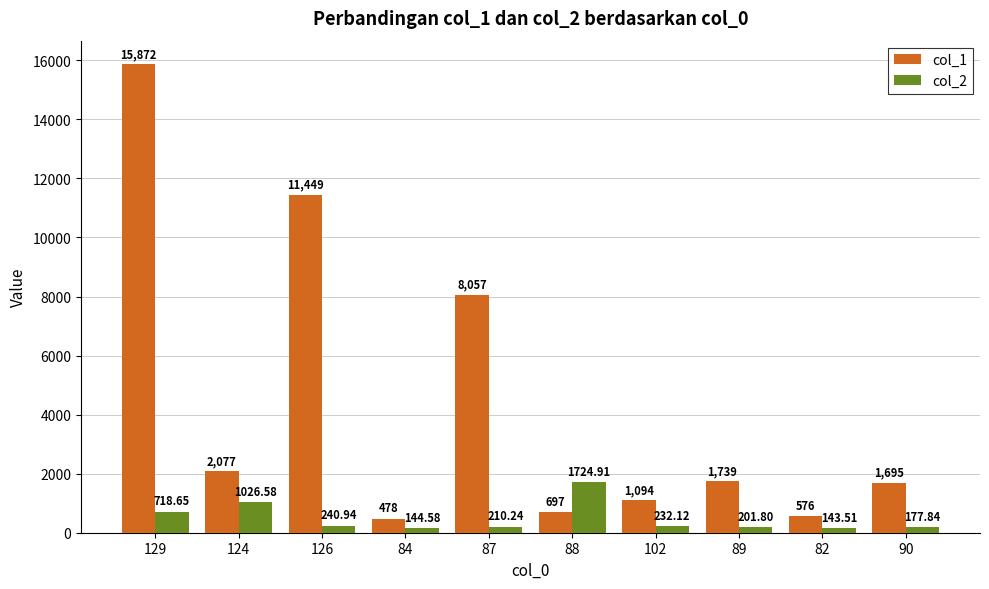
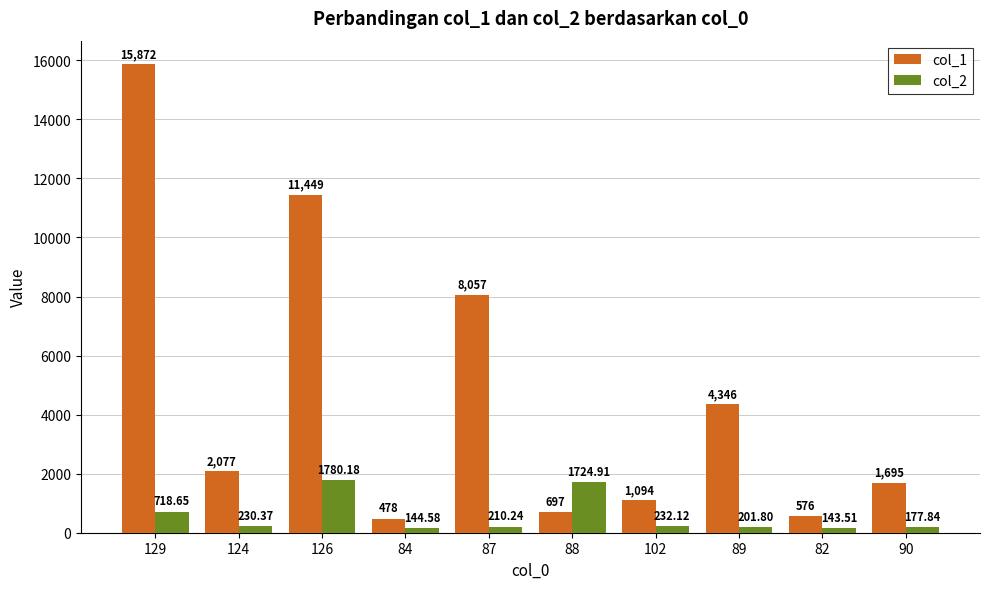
  {
    "col_1": {
      "129": "15,872",
      "124": "2,077",
      "126": "11,449",
      "84": "478",
      "87": "8,057",
      "88": "697",
      "102": "1,094",
-     "89": "1,739",
+     "89": "4,346",
      "82": "576",
      "90": "1,695"
    },
    "col_2": {
      "129": "718.65",
-     "124": "1026.58",
-     "126": "240.94",
+     "124": "230.37",
+     "126": "1780.18",
      "84": "144.58",
      "87": "210.24",
      "88": "1724.91",
      "102": "232.12",
      "89": "201.80",
      "82": "143.51",
      "90": "177.84"
    }
  }
